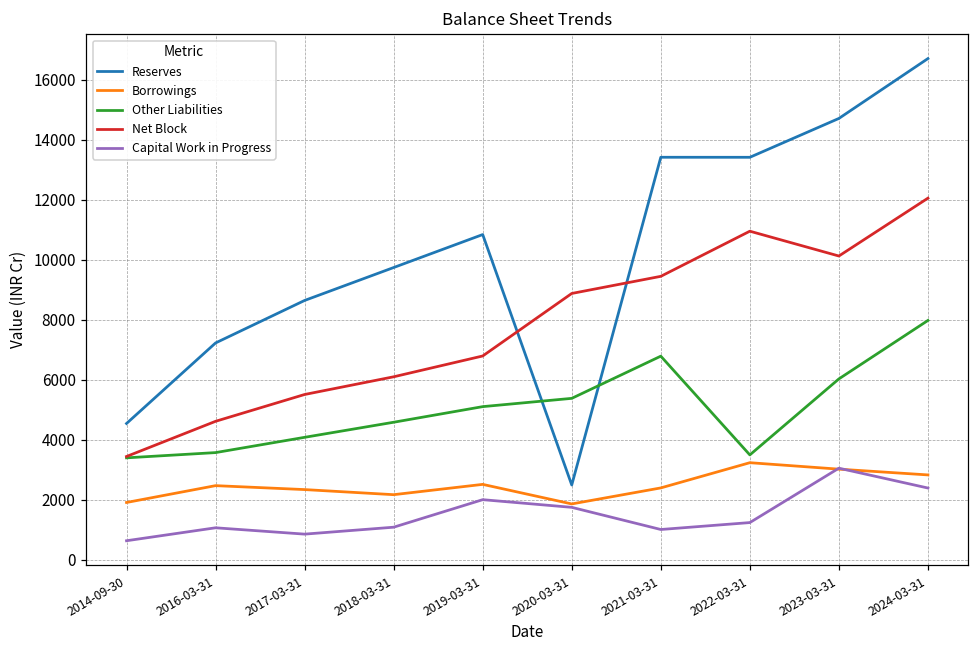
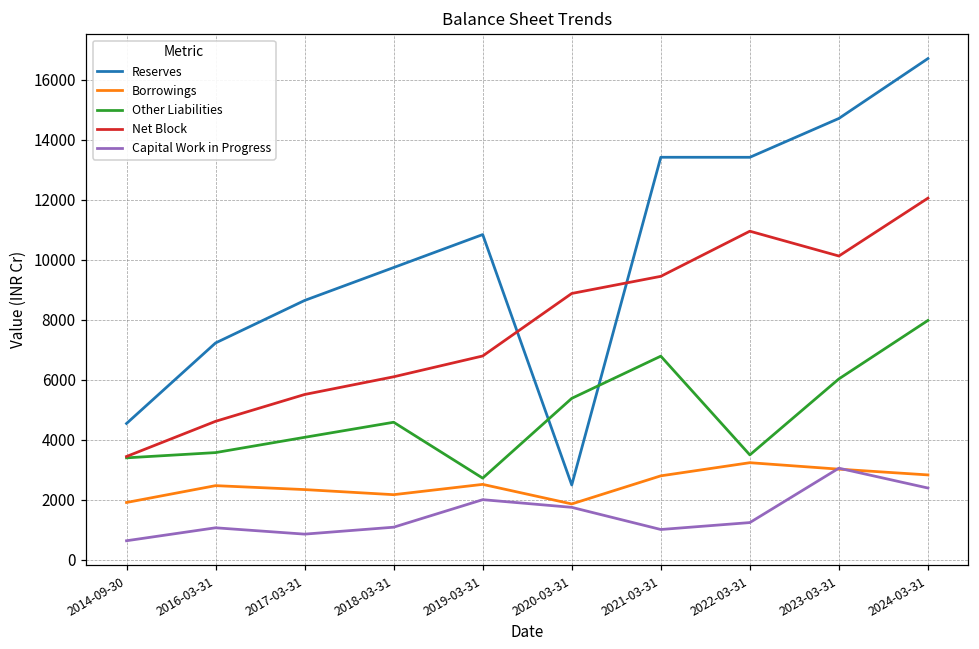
  {
    "Reserves": {
      "2014-09-30": 4500,
      "2016-03-31": 7200,
      "2017-03-31": 8600,
      "2018-03-31": 9700,
      "2019-03-31": 10800,
      "2020-03-31": 2500,
      "2021-03-31": 13400,
      "2022-03-31": 13400,
      "2023-03-31": 14700,
      "2024-03-31": 16700
    },
    "Borrowings": {
      "2014-09-30": 1900,
      "2016-03-31": 2500,
      "2017-03-31": 2300,
      "2018-03-31": 2200,
      "2019-03-31": 2500,
      "2020-03-31": 1900,
-     "2021-03-31": 2400,
+     "2021-03-31": 2800,
      "2022-03-31": 3200,
      "2024-03-31": 2800
    },
    "Other Liabilities": {
      "2016-03-31": 3600,
      "2017-03-31": 4100,
      "2018-03-31": 4600,
-     "2019-03-31": 5100,
+     "2019-03-31": 2700,
      "2020-03-31": 5400,
      "2021-03-31": 6800,
      "2022-03-31": 3500,
      "2023-03-31": 6000,
      "2024-03-31": 8000
    },
    "Net Block": {
      "2016-03-31": 4600,
      "2017-03-31": 5500,
      "2018-03-31": 6100,
      "2019-03-31": 6800,
      "2020-03-31": 8900,
      "2021-03-31": 9400,
      "2022-03-31": 10900,
      "2023-03-31": 10100,
      "2024-03-31": 12000
    },
    "Capital Work in Progress": {
      "2014-09-30": 600,
      "2016-03-31": 1100,
      "2017-03-31": 800,
      "2018-03-31": 1100,
      "2019-03-31": 2000,
      "2020-03-31": 1700,
      "2021-03-31": 1000,
      "2022-03-31": 1200,
      "2024-03-31": 2400
    }
  }
